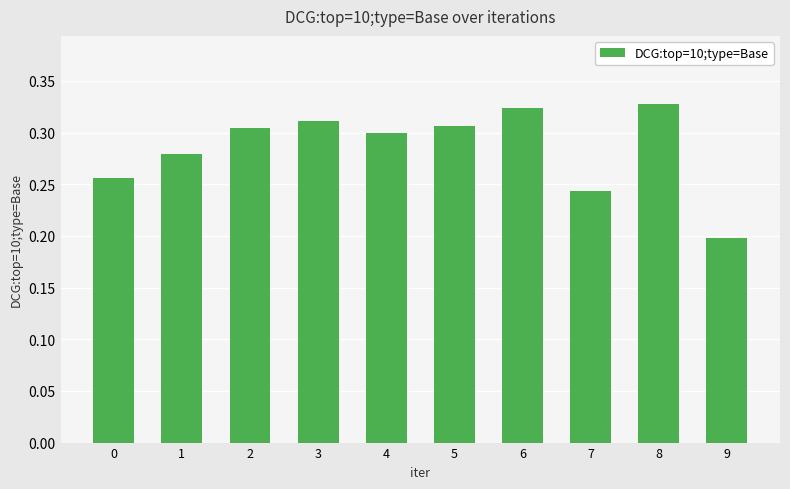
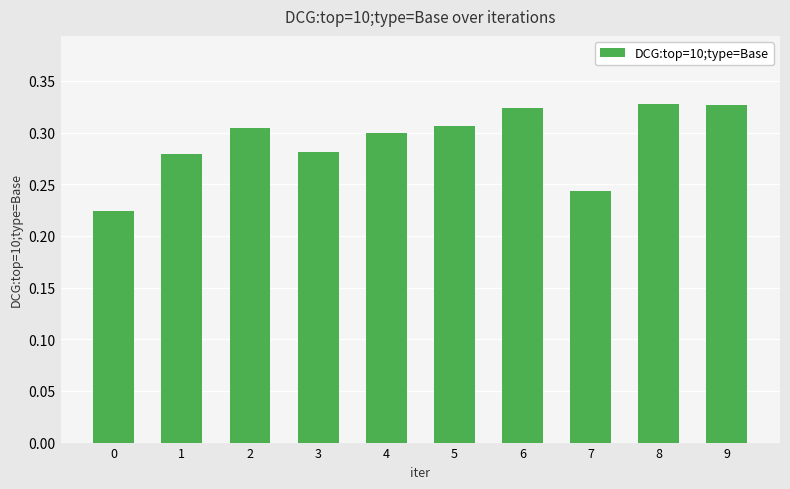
  {
-   "0": 0.256,
+   "0": 0.224,
    "1": 0.279,
    "2": 0.305,
-   "3": 0.311,
+   "3": 0.281,
    "4": 0.300,
    "5": 0.306,
    "6": 0.324,
    "7": 0.243,
    "8": 0.328,
-   "9": 0.198
+   "9": 0.327
  }
